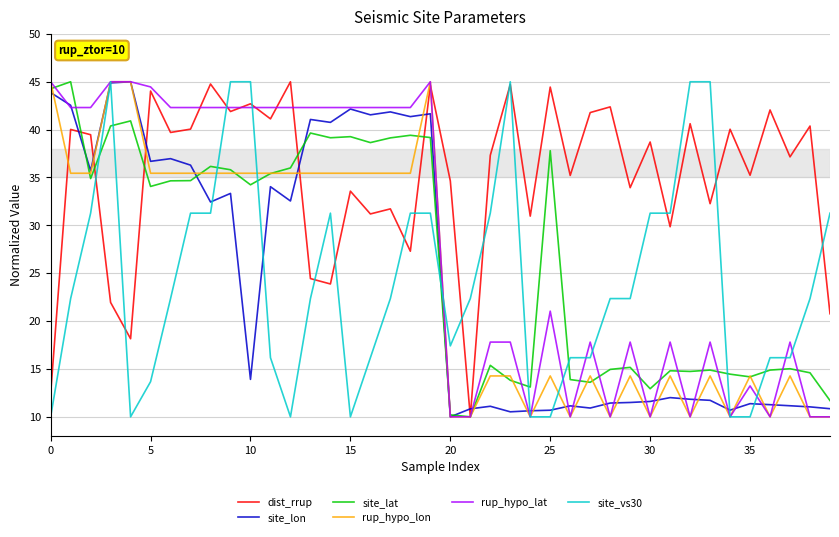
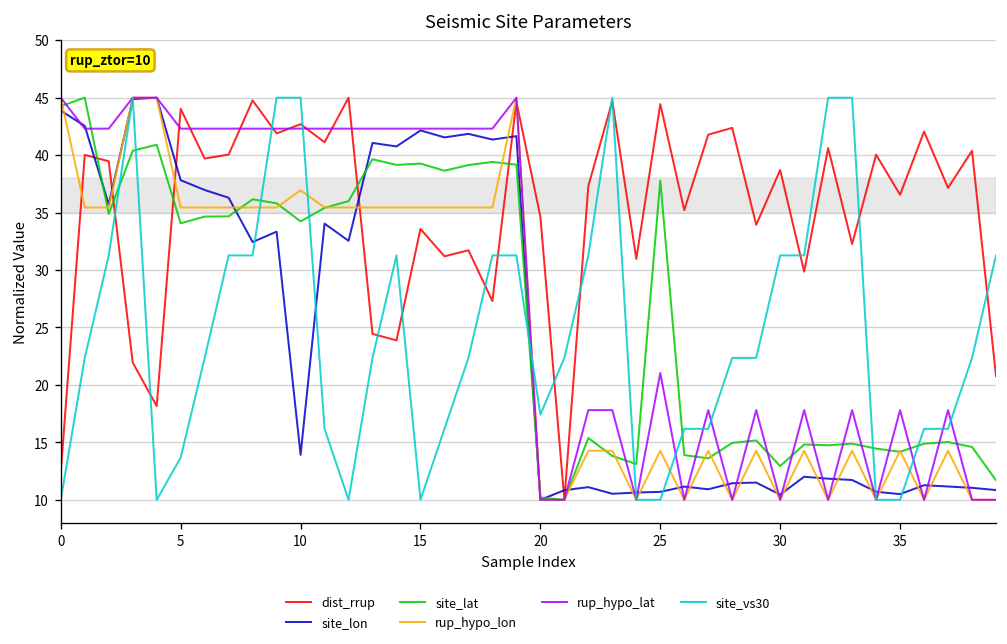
  {
    "dist_rrup": {
      "0": 12,
      "5": 44,
      "10": 43,
      "15": 34,
      "20": 35,
      "25": 44,
      "30": 39,
-     "35": 35
+     "35": 37
    },
    "site_lon": {
      "0": 44,
-     "5": 37,
+     "5": 38,
      "10": 14,
      "25": 11,
-     "30": 12,
-     "35": 11
+     "30": 10,
+     "35": 10
    },
    "site_lat": {
      "0": 44,
      "5": 34,
      "10": 34,
      "15": 39,
      "25": 38,
      "30": 13
    },
    "rup_hypo_lon": {
      "5": 35,
-     "10": 35,
+     "10": 37,
      "15": 35,
      "25": 14
    },
    "rup_hypo_lat": {
-     "5": 44,
+     "5": 42,
      "10": 42,
      "25": 21,
-     "35": 13
+     "35": 18
    },
    "site_vs30": {
      "0": 10,
      "5": 14,
      "10": 45,
      "15": 10,
      "20": 17,
      "25": 10,
      "30": 31,
      "35": 10
    }
  }
